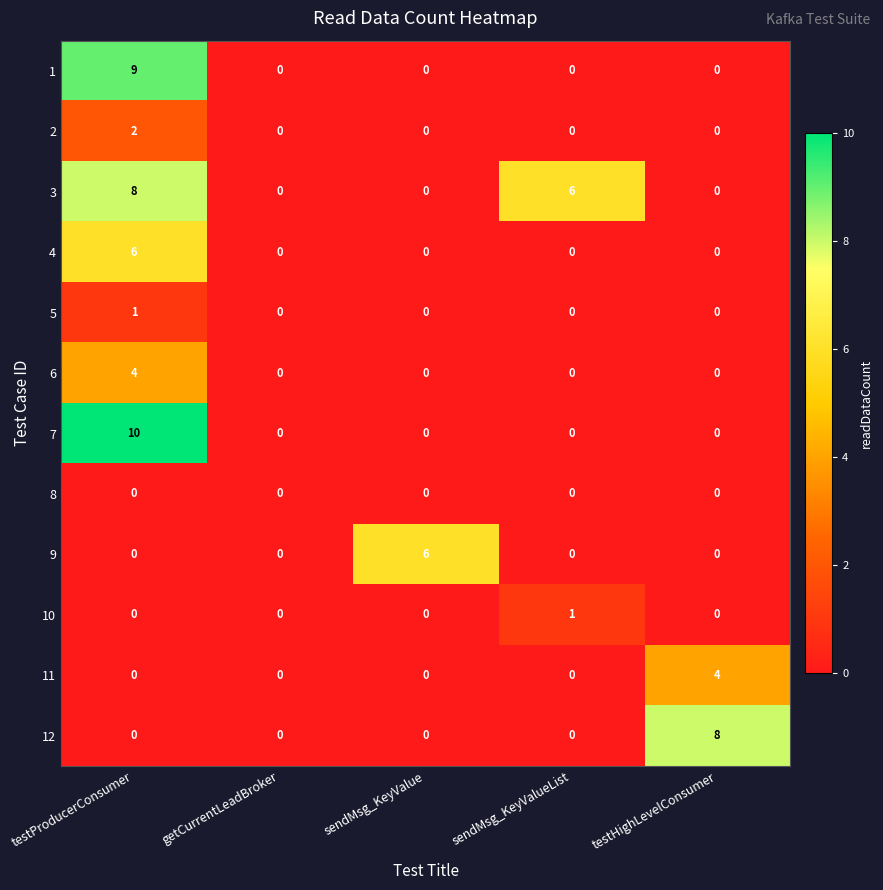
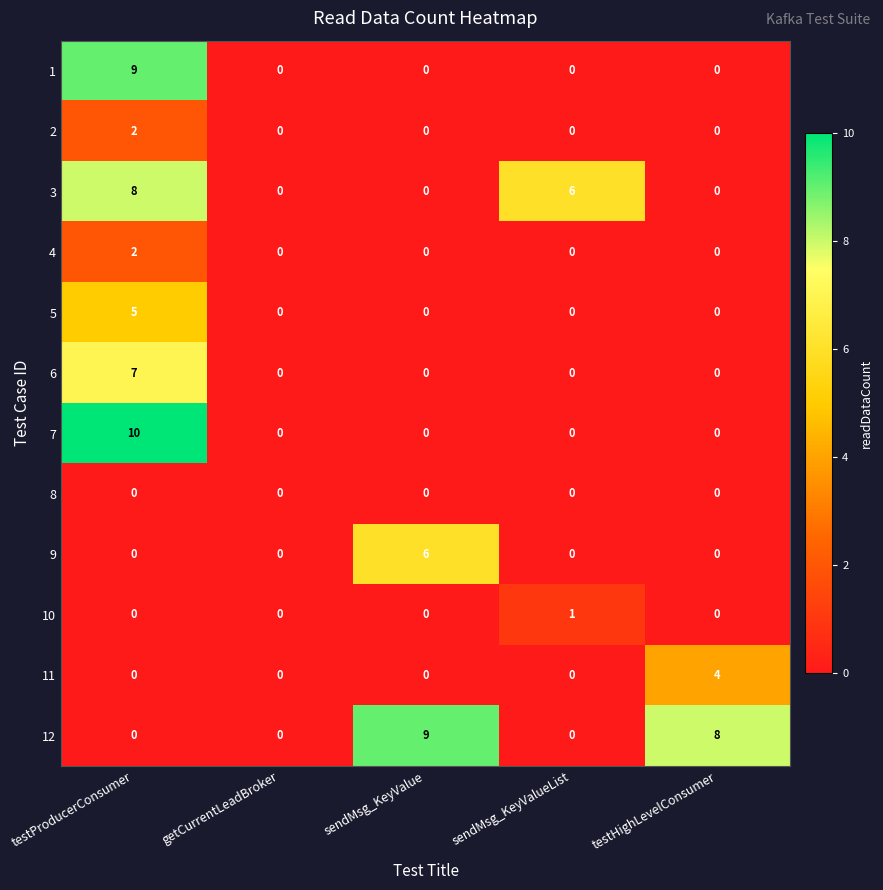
  {
    "1": {
      "testProducerConsumer": 9,
      "getCurrentLeadBroker": 0,
      "sendMsg_KeyValue": 0,
      "sendMsg_KeyValueList": 0,
      "testHighLevelConsumer": 0
    },
    "2": {
      "testProducerConsumer": 2,
      "getCurrentLeadBroker": 0,
      "sendMsg_KeyValue": 0,
      "sendMsg_KeyValueList": 0,
      "testHighLevelConsumer": 0
    },
    "3": {
      "testProducerConsumer": 8,
      "getCurrentLeadBroker": 0,
      "sendMsg_KeyValue": 0,
      "sendMsg_KeyValueList": 6,
      "testHighLevelConsumer": 0
    },
    "4": {
-     "testProducerConsumer": 6,
+     "testProducerConsumer": 2,
      "getCurrentLeadBroker": 0,
      "sendMsg_KeyValue": 0,
      "sendMsg_KeyValueList": 0,
      "testHighLevelConsumer": 0
    },
    "5": {
-     "testProducerConsumer": 1,
+     "testProducerConsumer": 5,
      "getCurrentLeadBroker": 0,
      "sendMsg_KeyValue": 0,
      "sendMsg_KeyValueList": 0,
      "testHighLevelConsumer": 0
    },
    "6": {
-     "testProducerConsumer": 4,
+     "testProducerConsumer": 7,
      "getCurrentLeadBroker": 0,
      "sendMsg_KeyValue": 0,
      "sendMsg_KeyValueList": 0,
      "testHighLevelConsumer": 0
    },
    "7": {
      "testProducerConsumer": 10,
      "getCurrentLeadBroker": 0,
      "sendMsg_KeyValue": 0,
      "sendMsg_KeyValueList": 0,
      "testHighLevelConsumer": 0
    },
    "8": {
      "testProducerConsumer": 0,
      "getCurrentLeadBroker": 0,
      "sendMsg_KeyValue": 0,
      "sendMsg_KeyValueList": 0,
      "testHighLevelConsumer": 0
    },
    "9": {
      "testProducerConsumer": 0,
      "getCurrentLeadBroker": 0,
      "sendMsg_KeyValue": 6,
      "sendMsg_KeyValueList": 0,
      "testHighLevelConsumer": 0
    },
    "10": {
      "testProducerConsumer": 0,
      "getCurrentLeadBroker": 0,
      "sendMsg_KeyValue": 0,
      "sendMsg_KeyValueList": 1,
      "testHighLevelConsumer": 0
    },
    "11": {
      "testProducerConsumer": 0,
      "getCurrentLeadBroker": 0,
      "sendMsg_KeyValue": 0,
      "sendMsg_KeyValueList": 0,
      "testHighLevelConsumer": 4
    },
    "12": {
      "testProducerConsumer": 0,
      "getCurrentLeadBroker": 0,
-     "sendMsg_KeyValue": 0,
+     "sendMsg_KeyValue": 9,
      "sendMsg_KeyValueList": 0,
      "testHighLevelConsumer": 8
    }
  }
